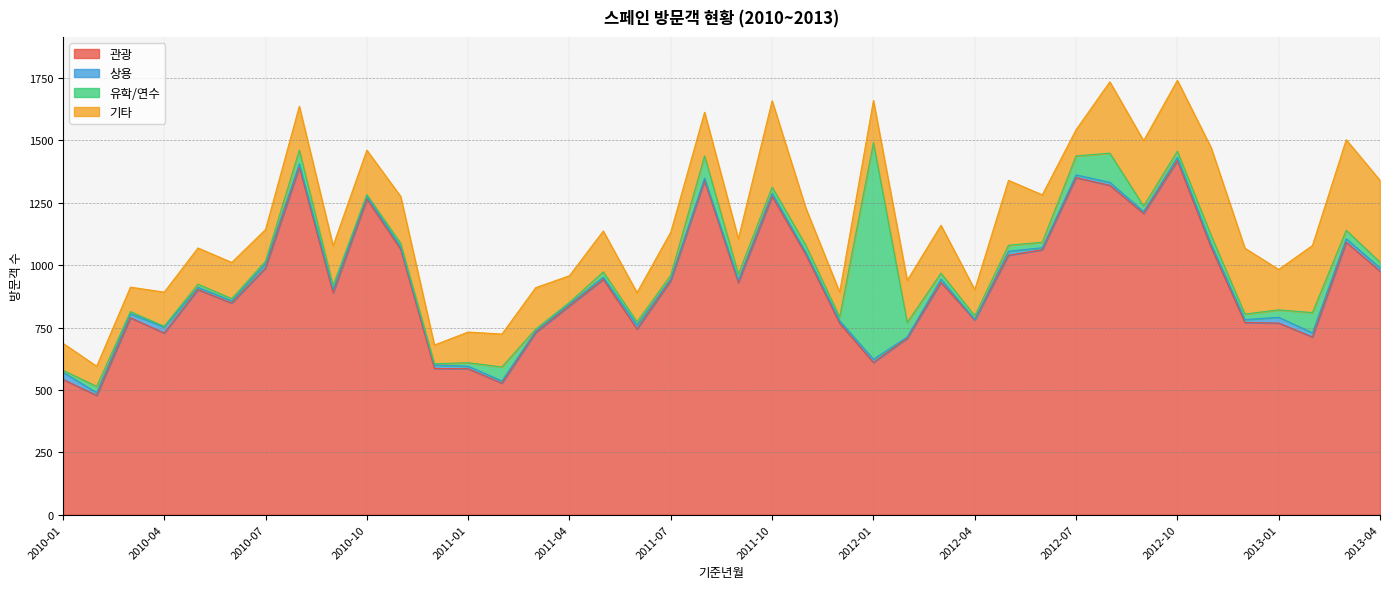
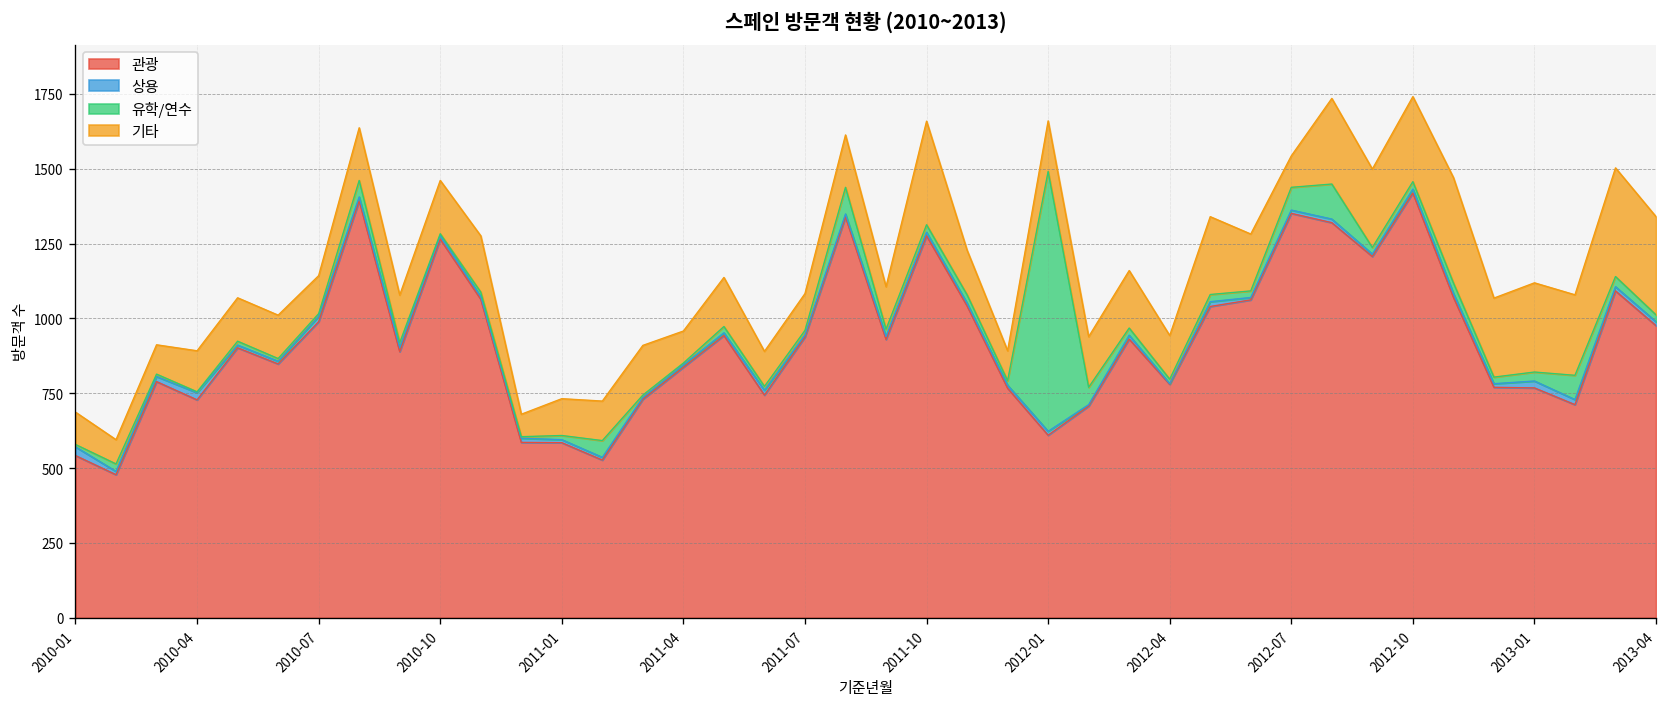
  {
    "관광": {
      "2010-01": 540,
      "2010-04": 730,
      "2010-07": 990,
      "2010-10": 1270,
      "2011-10": 1280,
      "2012-01": 610,
      "2012-07": 1350,
      "2012-10": 1420,
      "2013-01": 770,
      "2013-04": 980
    },
    "상용": {
      "2011-10": 10,
      "2012-01": 10,
      "2012-07": 10,
      "2012-10": 10,
      "2013-01": 20,
      "2013-04": 10
    },
    "유학/연수": {
      "2011-01": 10,
      "2011-07": 20,
      "2011-10": 30,
      "2012-01": 870,
      "2012-04": 20,
      "2012-07": 80,
      "2012-10": 30,
      "2013-01": 30,
      "2013-04": 20
    },
    "기타": {
      "2010-01": 110,
      "2010-04": 140,
      "2010-07": 130,
      "2010-10": 180,
      "2011-01": 120,
      "2011-04": 110,
-     "2011-07": 170,
+     "2011-07": 120,
      "2011-10": 350,
      "2012-01": 170,
-     "2012-04": 110,
+     "2012-04": 150,
      "2012-07": 110,
      "2012-10": 280,
-     "2013-01": 160,
+     "2013-01": 300,
      "2013-04": 330
    }
  }
